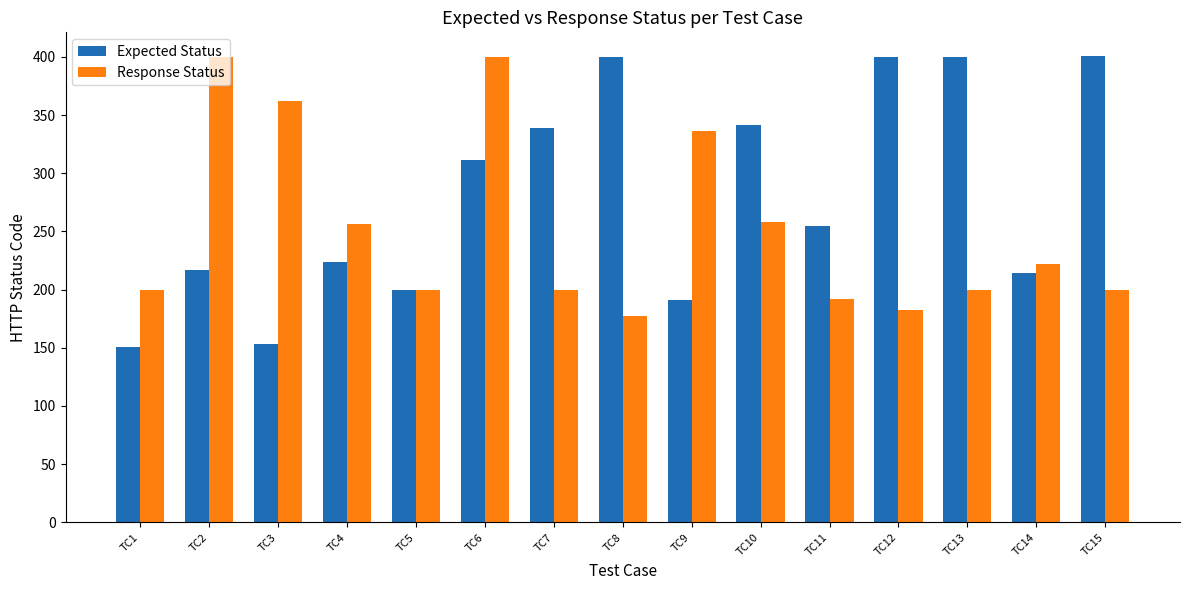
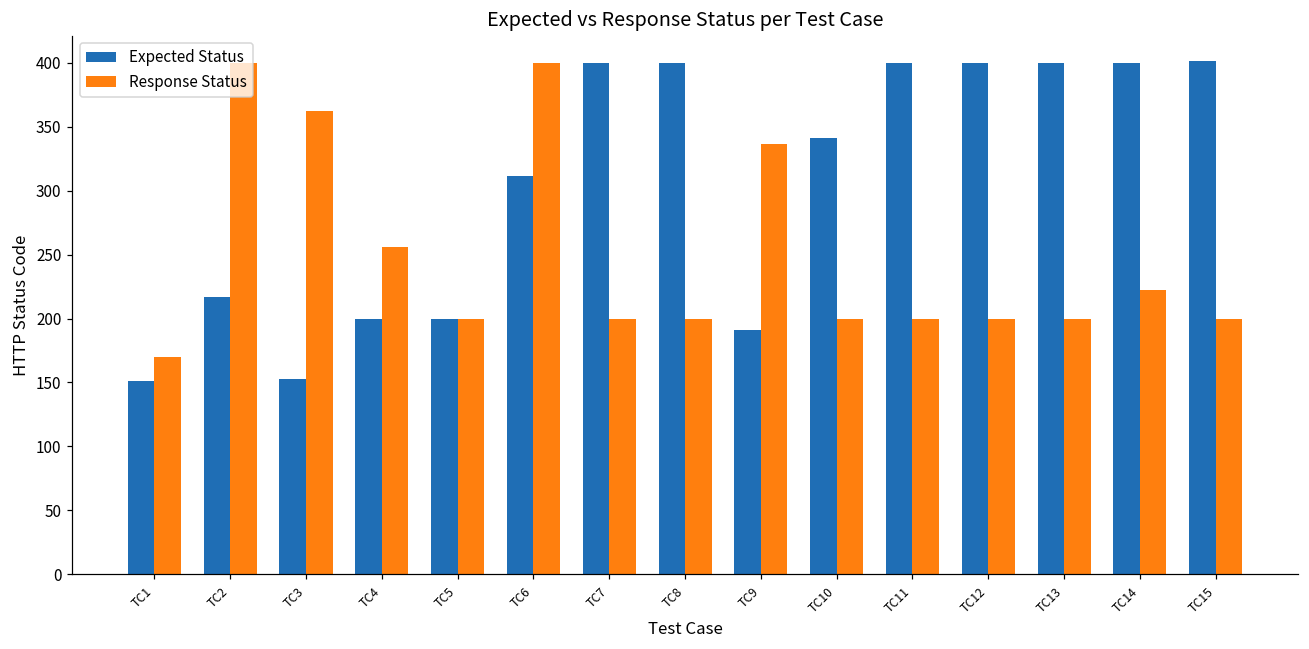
  {
    "Expected Status": {
      "TC1": 151,
      "TC2": 217,
      "TC3": 153,
-     "TC4": 224,
+     "TC4": 200,
      "TC5": 200,
      "TC6": 311,
-     "TC7": 339,
+     "TC7": 400,
      "TC8": 400,
      "TC9": 191,
      "TC10": 341,
-     "TC11": 255,
+     "TC11": 400,
      "TC12": 400,
      "TC13": 400,
-     "TC14": 214,
+     "TC14": 400,
      "TC15": 401
    },
    "Response Status": {
-     "TC1": 200,
+     "TC1": 170,
      "TC3": 362,
      "TC4": 256,
      "TC5": 200,
      "TC6": 400,
      "TC7": 200,
-     "TC8": 177,
+     "TC8": 200,
      "TC9": 336,
-     "TC10": 258,
-     "TC11": 192,
-     "TC12": 182,
+     "TC10": 200,
+     "TC11": 200,
+     "TC12": 200,
      "TC13": 200,
      "TC14": 222,
      "TC15": 200
    }
  }
